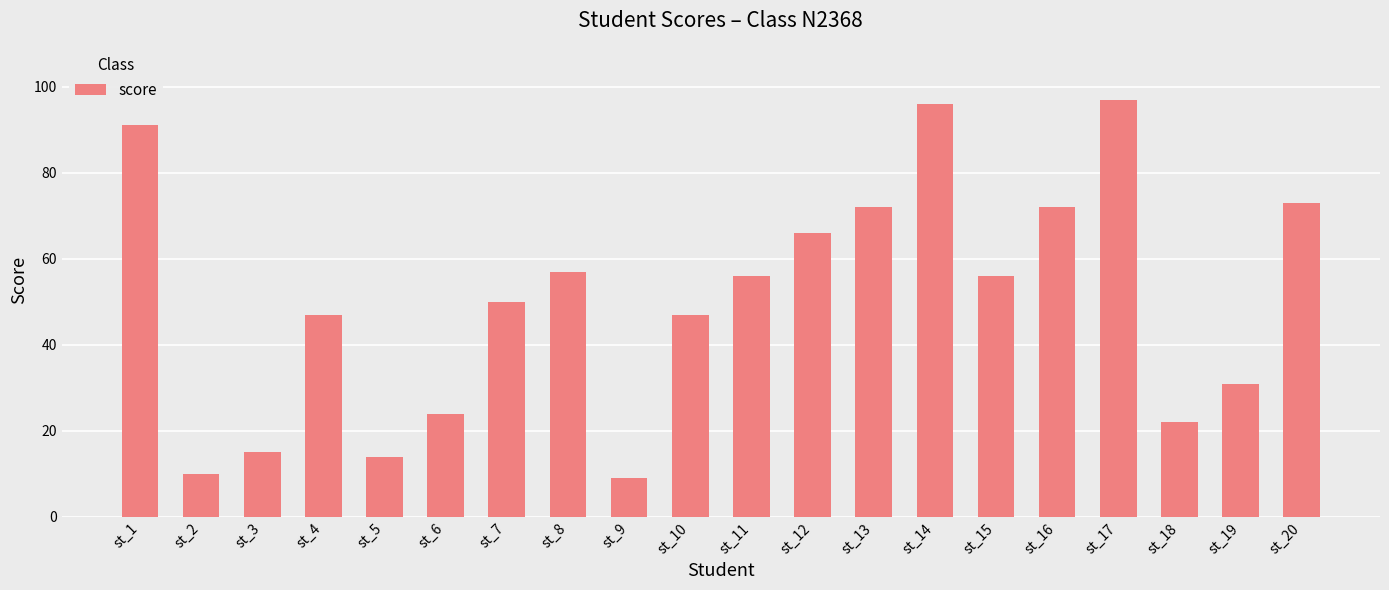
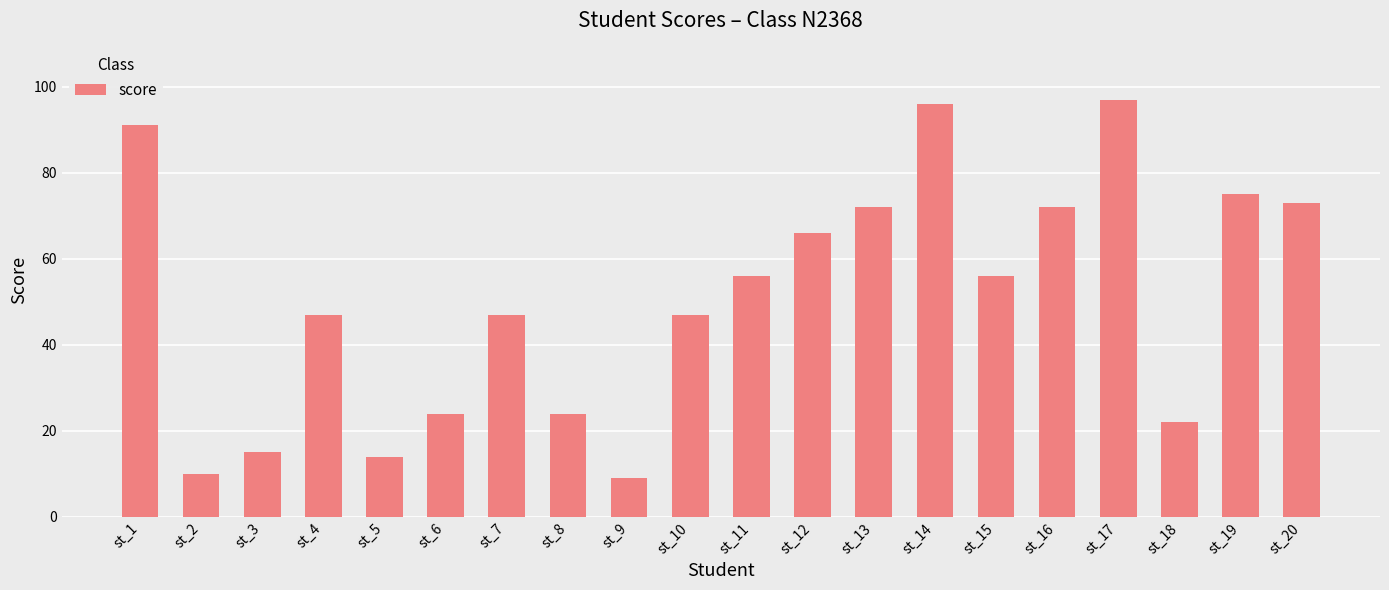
  {
    "st_1": 91,
    "st_2": 10,
    "st_3": 15,
    "st_4": 47,
    "st_5": 14,
    "st_6": 24,
-   "st_7": 50,
-   "st_8": 57,
+   "st_7": 47,
+   "st_8": 24,
    "st_9": 9,
    "st_10": 47,
    "st_11": 56,
    "st_12": 66,
    "st_13": 72,
    "st_14": 96,
    "st_15": 56,
    "st_16": 72,
    "st_17": 97,
    "st_18": 22,
-   "st_19": 31,
+   "st_19": 75,
    "st_20": 73
  }
